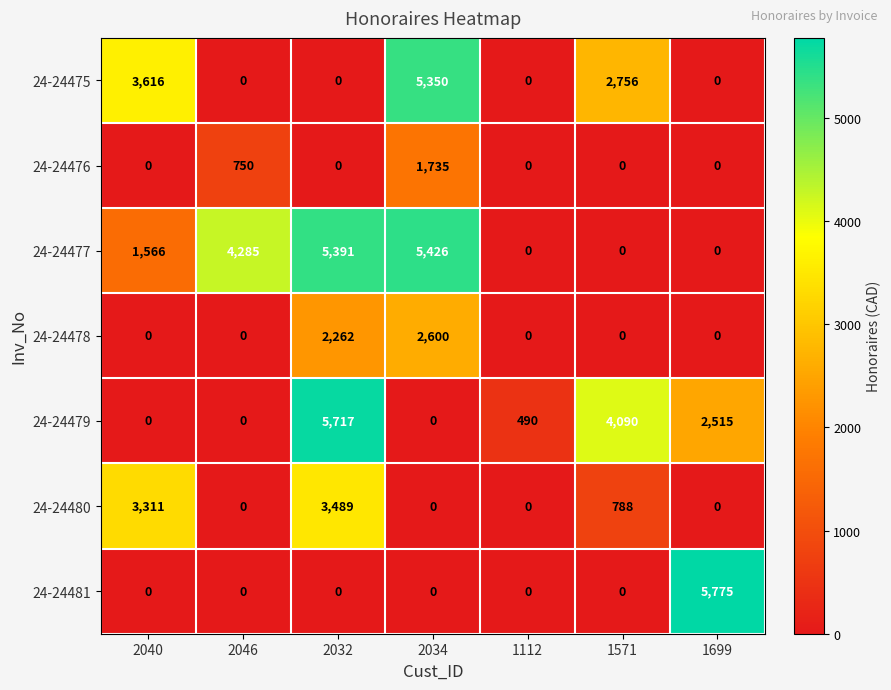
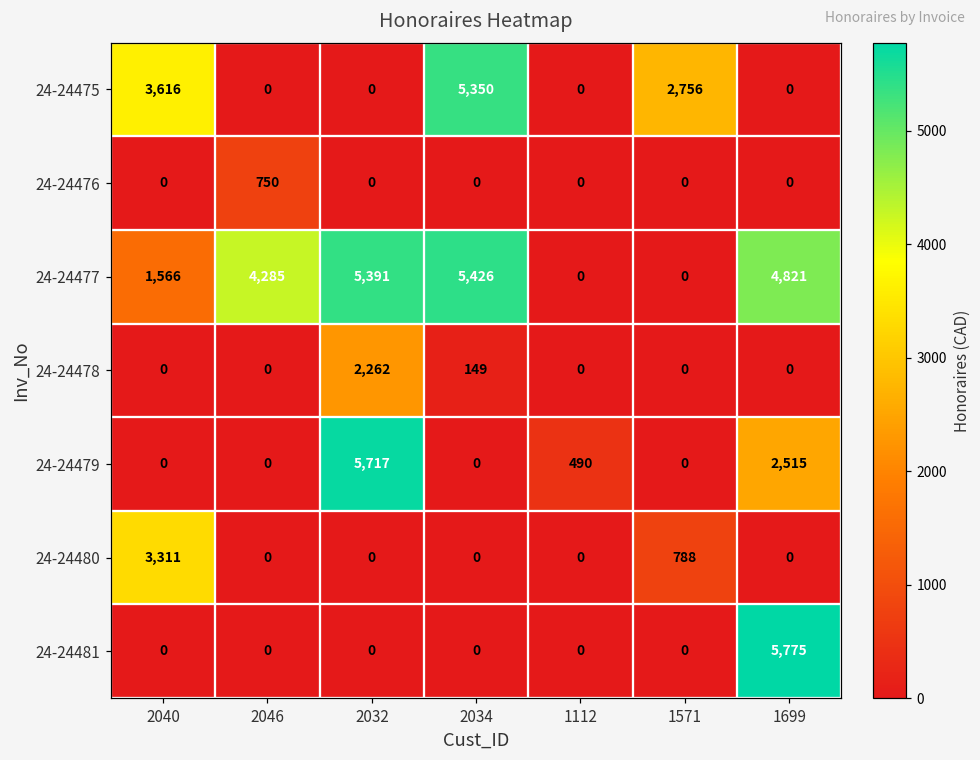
  {
    "24-24475": {
      "2040": "3,616",
      "2046": "0",
      "2032": "0",
      "2034": "5,350",
      "1112": "0",
      "1571": "2,756",
      "1699": "0"
    },
    "24-24476": {
      "2040": "0",
      "2046": "750",
      "2032": "0",
-     "2034": "1,735",
+     "2034": "0",
      "1112": "0",
      "1571": "0",
      "1699": "0"
    },
    "24-24477": {
      "2040": "1,566",
      "2046": "4,285",
      "2032": "5,391",
      "2034": "5,426",
      "1112": "0",
      "1571": "0",
-     "1699": "0"
+     "1699": "4,821"
    },
    "24-24478": {
      "2040": "0",
      "2046": "0",
      "2032": "2,262",
-     "2034": "2,600",
+     "2034": "149",
      "1112": "0",
      "1571": "0",
      "1699": "0"
    },
    "24-24479": {
      "2040": "0",
      "2046": "0",
      "2032": "5,717",
      "2034": "0",
      "1112": "490",
-     "1571": "4,090",
+     "1571": "0",
      "1699": "2,515"
    },
    "24-24480": {
      "2040": "3,311",
      "2046": "0",
-     "2032": "3,489",
+     "2032": "0",
      "2034": "0",
      "1112": "0",
      "1571": "788",
      "1699": "0"
    },
    "24-24481": {
      "2040": "0",
      "2046": "0",
      "2032": "0",
      "2034": "0",
      "1112": "0",
      "1571": "0",
      "1699": "5,775"
    }
  }
